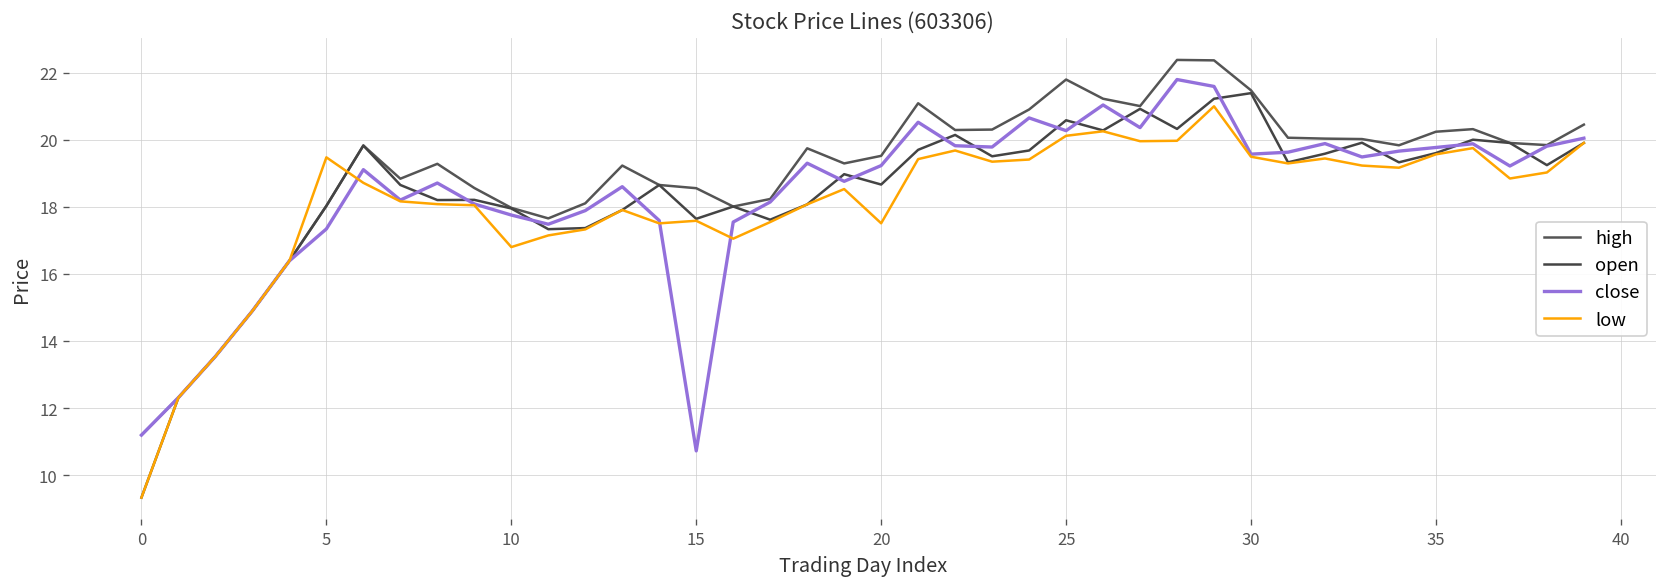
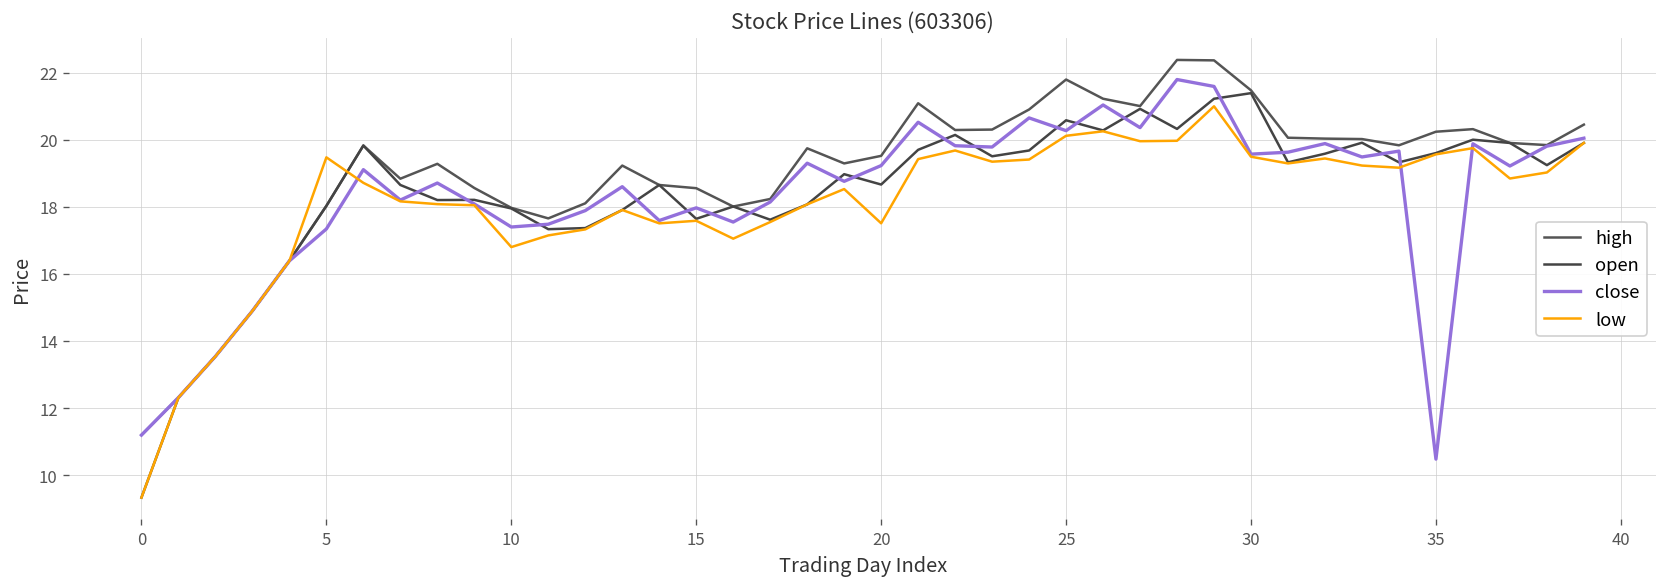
  {
    "close": {
      "5": 17.3,
-     "10": 17.8,
-     "15": 10.7,
+     "10": 17.4,
+     "15": 18.0,
      "20": 19.2,
      "25": 20.3,
-     "35": 19.8
+     "35": 10.5
    },
    "low": {
      "5": 19.5,
      "10": 16.8,
      "20": 17.5,
      "25": 20.1
    }
  }
